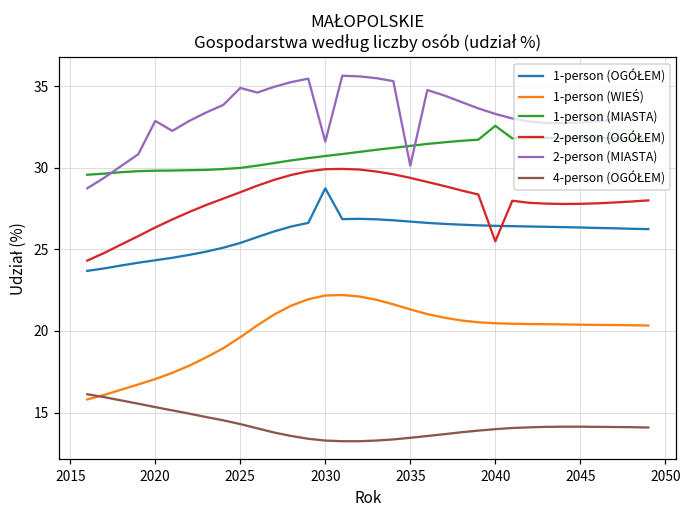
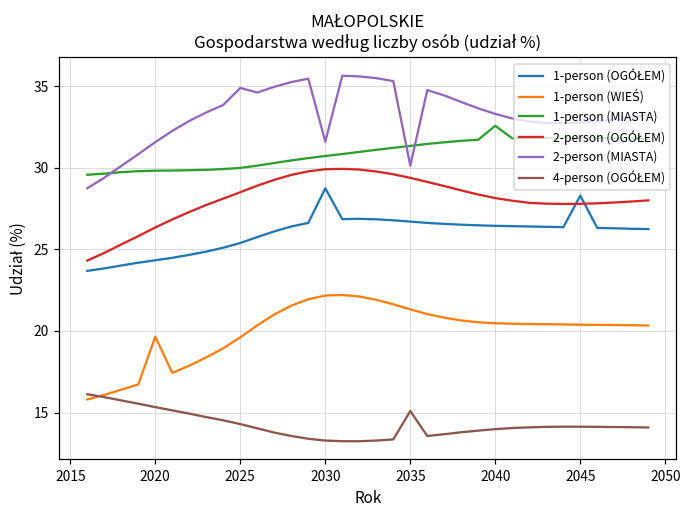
  {
    "1-person (OGÓŁEM)": {
      "2020": 24.3,
      "2025": 25.4,
      "2030": 28.7,
      "2035": 26.7,
      "2040": 26.4,
-     "2045": 26.3
+     "2045": 28.3
    },
    "1-person (WIEŚ)": {
-     "2020": 17.1,
+     "2020": 19.7,
      "2025": 19.6,
      "2030": 22.2,
      "2035": 21.3,
      "2040": 20.5,
      "2045": 20.4
    },
    "1-person (MIASTA)": {
      "2020": 29.8,
      "2025": 30.0,
      "2030": 30.7,
      "2035": 31.3,
      "2040": 32.6
    },
    "2-person (OGÓŁEM)": {
      "2020": 26.3,
      "2025": 28.5,
      "2030": 29.9,
      "2035": 29.4,
-     "2040": 25.5,
+     "2040": 28.1,
      "2045": 27.8
    },
    "2-person (MIASTA)": {
-     "2020": 32.9,
+     "2020": 31.6,
      "2025": 34.9,
      "2030": 31.6,
      "2035": 30.1,
      "2040": 33.3
    },
    "4-person (OGÓŁEM)": {
      "2020": 15.3,
      "2025": 14.3,
      "2030": 13.3,
-     "2035": 13.5,
+     "2035": 15.1,
      "2040": 14.0,
      "2045": 14.1
    }
  }
